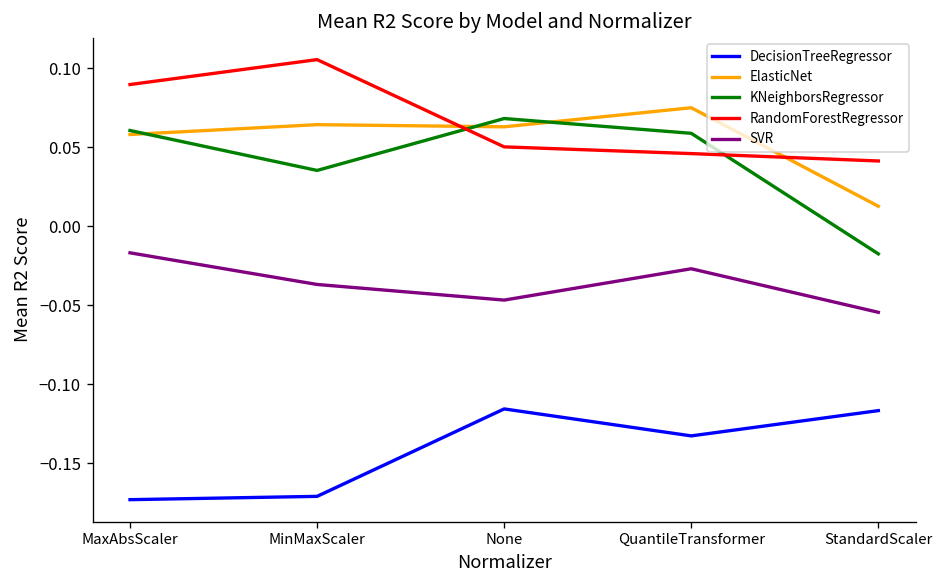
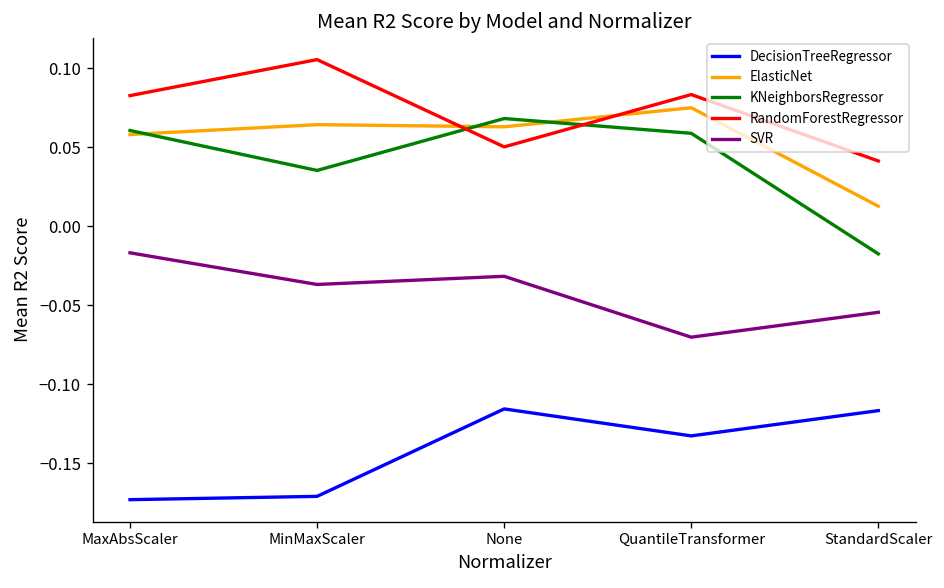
  {
    "DecisionTreeRegressor": {
      "MaxAbsScaler": -0.173,
      "MinMaxScaler": -0.171,
      "None": -0.116,
      "QuantileTransformer": -0.133,
      "StandardScaler": -0.117
    },
    "ElasticNet": {
      "MaxAbsScaler": 0.058,
      "MinMaxScaler": 0.064,
      "None": 0.063,
      "QuantileTransformer": 0.075,
      "StandardScaler": 0.013
    },
    "KNeighborsRegressor": {
      "MaxAbsScaler": 0.061,
      "MinMaxScaler": 0.035,
      "None": 0.068,
      "QuantileTransformer": 0.059,
      "StandardScaler": -0.017
    },
    "RandomForestRegressor": {
-     "MaxAbsScaler": 0.090,
+     "MaxAbsScaler": 0.083,
      "MinMaxScaler": 0.106,
      "None": 0.050,
-     "QuantileTransformer": 0.046,
+     "QuantileTransformer": 0.083,
      "StandardScaler": 0.041
    },
    "SVR": {
      "MaxAbsScaler": -0.017,
      "MinMaxScaler": -0.037,
-     "None": -0.047,
-     "QuantileTransformer": -0.027,
+     "None": -0.032,
+     "QuantileTransformer": -0.070,
      "StandardScaler": -0.054
    }
  }
